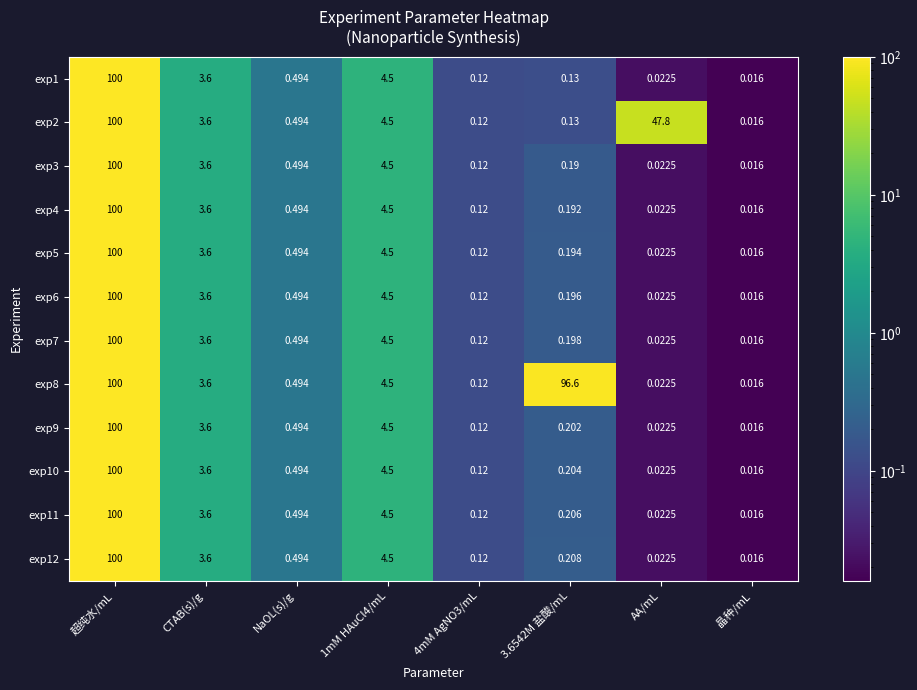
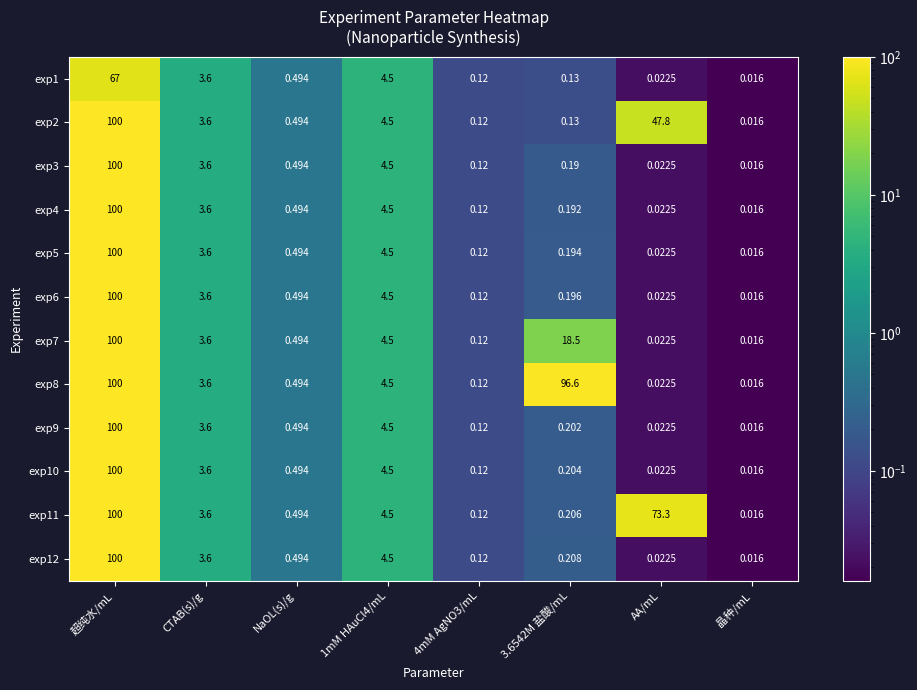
  {
    "exp1": {
-     "超纯水/mL": 100,
+     "超纯水/mL": 67,
      "CTAB(s)/g": 3.6,
      "NaOL(s)/g": 0.494,
      "1mM HAuCl4/mL": 4.5,
      "4mM AgNO3/mL": 0.12,
      "3.6542M 盐酸/mL": 0.13,
      "AA/mL": 0.0225,
      "晶种/mL": 0.016
    },
    "exp2": {
      "超纯水/mL": 100,
      "CTAB(s)/g": 3.6,
      "NaOL(s)/g": 0.494,
      "1mM HAuCl4/mL": 4.5,
      "4mM AgNO3/mL": 0.12,
      "3.6542M 盐酸/mL": 0.13,
      "AA/mL": 47.8,
      "晶种/mL": 0.016
    },
    "exp3": {
      "超纯水/mL": 100,
      "CTAB(s)/g": 3.6,
      "NaOL(s)/g": 0.494,
      "1mM HAuCl4/mL": 4.5,
      "4mM AgNO3/mL": 0.12,
      "3.6542M 盐酸/mL": 0.19,
      "AA/mL": 0.0225,
      "晶种/mL": 0.016
    },
    "exp4": {
      "超纯水/mL": 100,
      "CTAB(s)/g": 3.6,
      "NaOL(s)/g": 0.494,
      "1mM HAuCl4/mL": 4.5,
      "4mM AgNO3/mL": 0.12,
      "3.6542M 盐酸/mL": 0.192,
      "AA/mL": 0.0225,
      "晶种/mL": 0.016
    },
    "exp5": {
      "超纯水/mL": 100,
      "CTAB(s)/g": 3.6,
      "NaOL(s)/g": 0.494,
      "1mM HAuCl4/mL": 4.5,
      "4mM AgNO3/mL": 0.12,
      "3.6542M 盐酸/mL": 0.194,
      "AA/mL": 0.0225,
      "晶种/mL": 0.016
    },
    "exp6": {
      "超纯水/mL": 100,
      "CTAB(s)/g": 3.6,
      "NaOL(s)/g": 0.494,
      "1mM HAuCl4/mL": 4.5,
      "4mM AgNO3/mL": 0.12,
      "3.6542M 盐酸/mL": 0.196,
      "AA/mL": 0.0225,
      "晶种/mL": 0.016
    },
    "exp7": {
      "超纯水/mL": 100,
      "CTAB(s)/g": 3.6,
      "NaOL(s)/g": 0.494,
      "1mM HAuCl4/mL": 4.5,
      "4mM AgNO3/mL": 0.12,
-     "3.6542M 盐酸/mL": 0.198,
+     "3.6542M 盐酸/mL": 18.5,
      "AA/mL": 0.0225,
      "晶种/mL": 0.016
    },
    "exp8": {
      "超纯水/mL": 100,
      "CTAB(s)/g": 3.6,
      "NaOL(s)/g": 0.494,
      "1mM HAuCl4/mL": 4.5,
      "4mM AgNO3/mL": 0.12,
      "3.6542M 盐酸/mL": 96.6,
      "AA/mL": 0.0225,
      "晶种/mL": 0.016
    },
    "exp9": {
      "超纯水/mL": 100,
      "CTAB(s)/g": 3.6,
      "NaOL(s)/g": 0.494,
      "1mM HAuCl4/mL": 4.5,
      "4mM AgNO3/mL": 0.12,
      "3.6542M 盐酸/mL": 0.202,
      "AA/mL": 0.0225,
      "晶种/mL": 0.016
    },
    "exp10": {
      "超纯水/mL": 100,
      "CTAB(s)/g": 3.6,
      "NaOL(s)/g": 0.494,
      "1mM HAuCl4/mL": 4.5,
      "4mM AgNO3/mL": 0.12,
      "3.6542M 盐酸/mL": 0.204,
      "AA/mL": 0.0225,
      "晶种/mL": 0.016
    },
    "exp11": {
      "超纯水/mL": 100,
      "CTAB(s)/g": 3.6,
      "NaOL(s)/g": 0.494,
      "1mM HAuCl4/mL": 4.5,
      "4mM AgNO3/mL": 0.12,
      "3.6542M 盐酸/mL": 0.206,
-     "AA/mL": 0.0225,
+     "AA/mL": 73.3,
      "晶种/mL": 0.016
    },
    "exp12": {
      "超纯水/mL": 100,
      "CTAB(s)/g": 3.6,
      "NaOL(s)/g": 0.494,
      "1mM HAuCl4/mL": 4.5,
      "4mM AgNO3/mL": 0.12,
      "3.6542M 盐酸/mL": 0.208,
      "AA/mL": 0.0225,
      "晶种/mL": 0.016
    }
  }
